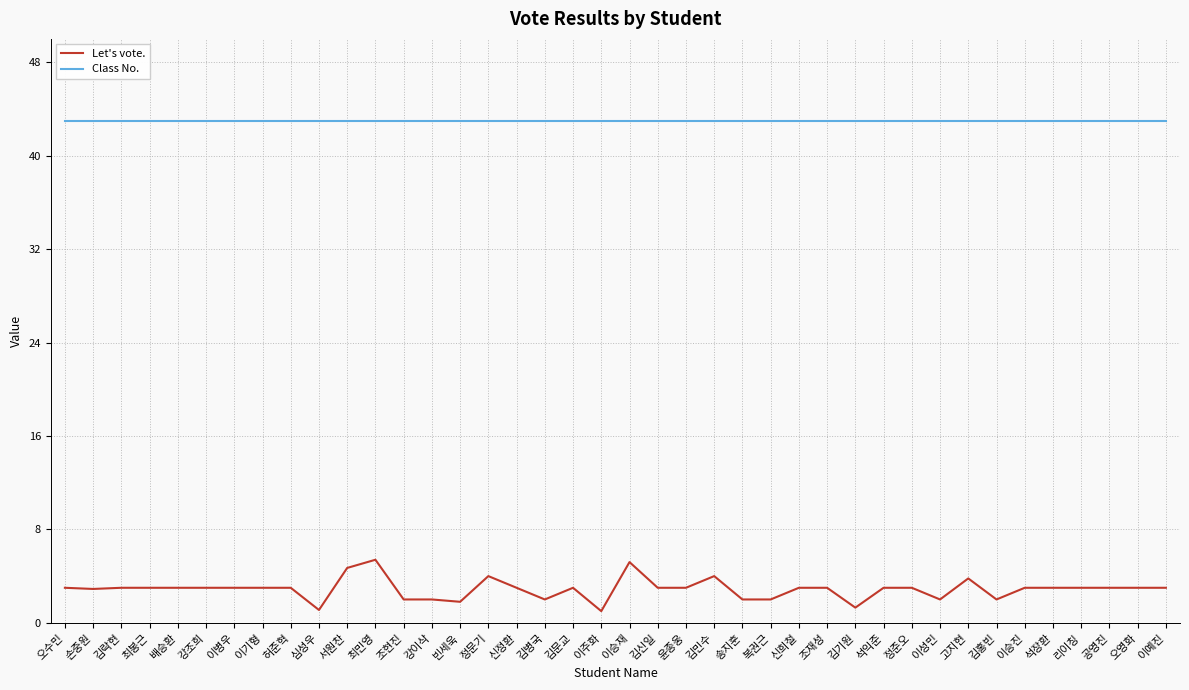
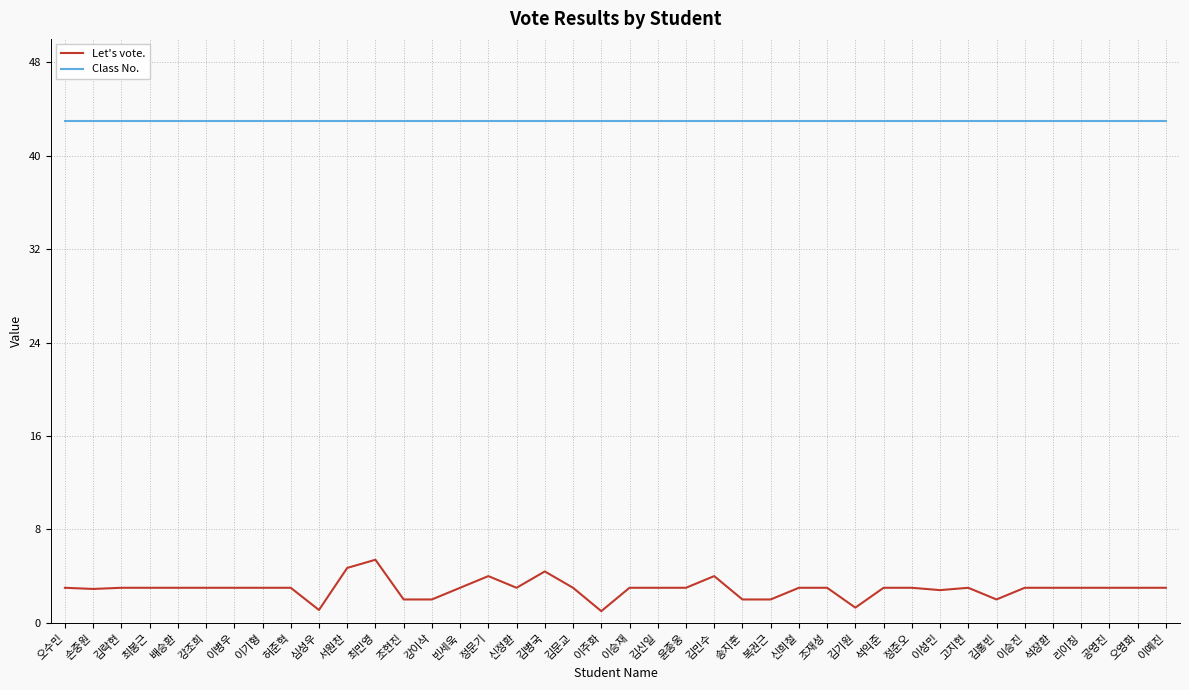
  {
    "Let's vote.": {
      "오수민": 3.0,
      "손중원": 2.9,
      "김락현": 3.0,
      "최봉근": 3.0,
      "배승환": 3.0,
      "강조희": 3.0,
      "이병우": 3.0,
      "이기형": 3.0,
      "허준혁": 3.0,
      "심성우": 1.1,
      "서원찬": 4.7,
      "최민영": 5.4,
      "조현진": 2.0,
      "강이삭": 2.0,
-     "빈세욱": 1.8,
+     "빈세욱": 3.0,
      "정문기": 4.0,
      "신정환": 3.0,
-     "김병국": 2.0,
+     "김병국": 4.4,
      "김문교": 3.0,
      "이주화": 1.0,
-     "이승재": 5.2,
+     "이승재": 3.0,
      "김신일": 3.0,
      "윤종웅": 3.0,
      "김민수": 4.0,
      "송지훈": 2.0,
      "복권근": 2.0,
      "신희철": 3.0,
      "조재성": 3.0,
      "김기원": 1.3,
      "석익준": 3.0,
      "정준오": 3.0,
-     "이성민": 2.0,
-     "고지현": 3.8,
+     "이성민": 2.8,
+     "고지현": 3.0,
      "김홍빈": 2.0,
      "이승진": 3.0,
      "석장환": 3.0,
      "리이칭": 3.0,
      "공영진": 3.0,
      "오영화": 3.0,
      "이예진": 3.0
    },
    "Class No.": {
      "오수민": 43.0,
      "손중원": 43.0,
      "김락현": 43.0,
      "최봉근": 43.0,
      "배승환": 43.0,
      "강조희": 43.0,
      "이병우": 43.0,
      "이기형": 43.0,
      "허준혁": 43.0,
      "심성우": 43.0,
      "서원찬": 43.0,
      "최민영": 43.0,
      "조현진": 43.0,
      "강이삭": 43.0,
      "빈세욱": 43.0,
      "정문기": 43.0,
      "신정환": 43.0,
      "김병국": 43.0,
      "김문교": 43.0,
      "이주화": 43.0,
      "이승재": 43.0,
      "김신일": 43.0,
      "윤종웅": 43.0,
      "김민수": 43.0,
      "송지훈": 43.0,
      "복권근": 43.0,
      "신희철": 43.0,
      "조재성": 43.0,
      "김기원": 43.0,
      "석익준": 43.0,
      "정준오": 43.0,
      "이성민": 43.0,
      "고지현": 43.0,
      "김홍빈": 43.0,
      "이승진": 43.0,
      "석장환": 43.0,
      "리이칭": 43.0,
      "공영진": 43.0,
      "오영화": 43.0,
      "이예진": 43.0
    }
  }
